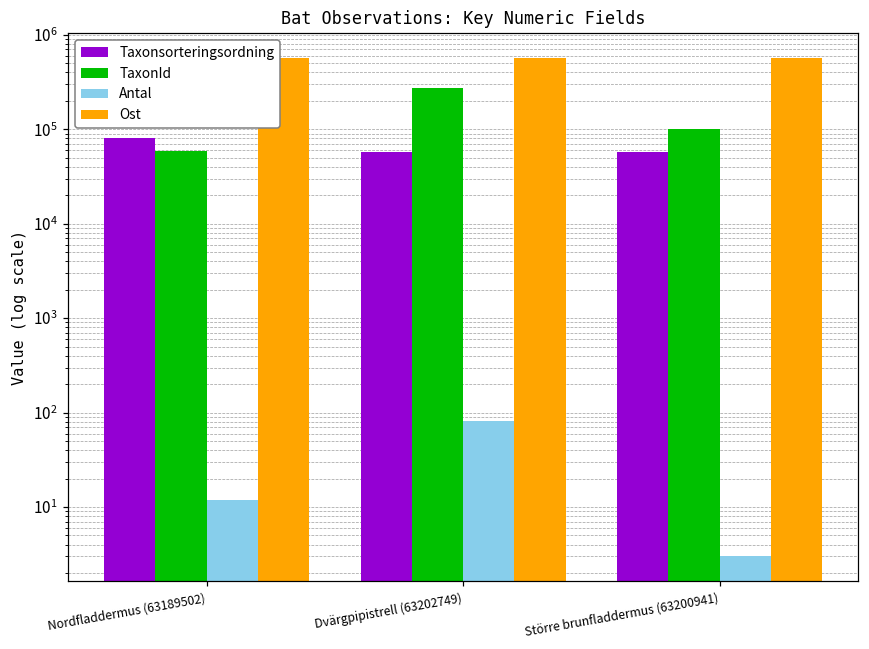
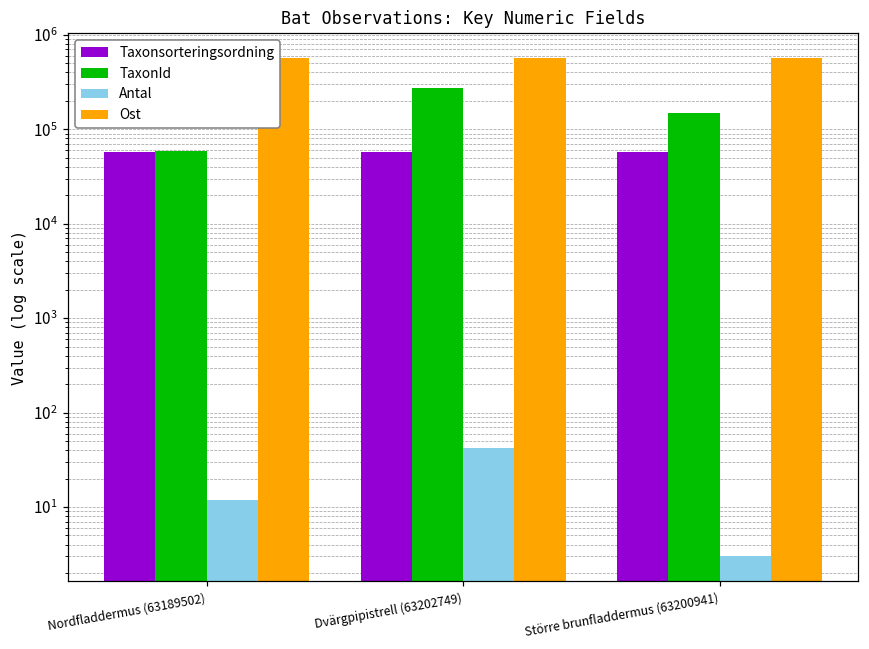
  {
    "Taxonsorteringsordning": {
-     "Nordfladdermus (63189502)": 80000,
+     "Nordfladdermus (63189502)": 60000,
      "Dvärgpipistrell (63202749)": 60000,
      "Större brunfladdermus (63200941)": 60000
    },
    "TaxonId": {
      "Nordfladdermus (63189502)": 60000,
      "Dvärgpipistrell (63202749)": 270000,
-     "Större brunfladdermus (63200941)": 100000
+     "Större brunfladdermus (63200941)": 150000
    },
    "Antal": {
      "Nordfladdermus (63189502)": 12,
-     "Dvärgpipistrell (63202749)": 80,
+     "Dvärgpipistrell (63202749)": 40,
      "Större brunfladdermus (63200941)": 3
    },
    "Ost": {
      "Nordfladdermus (63189502)": 600000,
      "Dvärgpipistrell (63202749)": 600000,
      "Större brunfladdermus (63200941)": 600000
    }
  }
